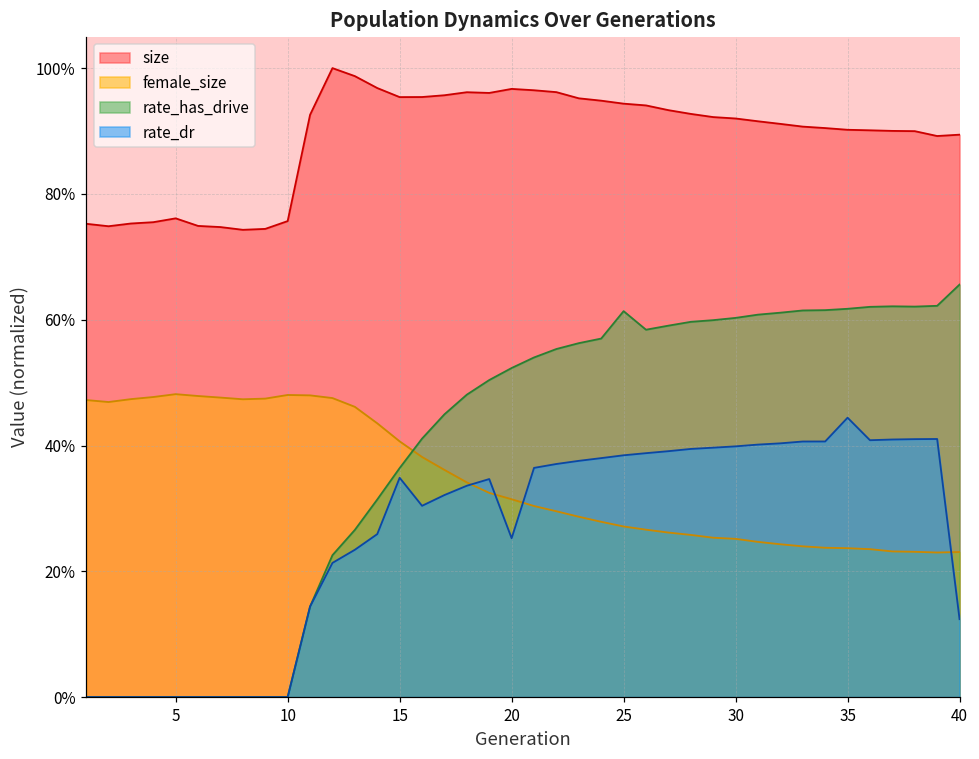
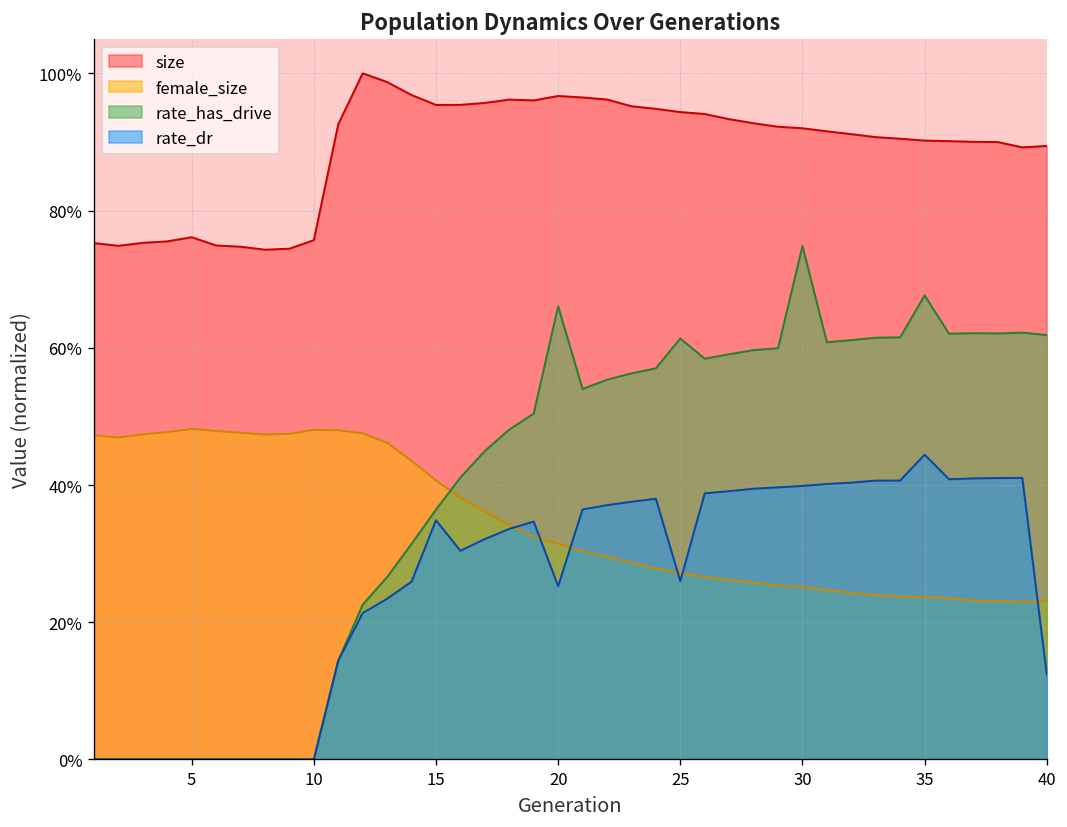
  {
    "size": {
      "5": "76%",
      "10": "76%",
      "15": "95%",
      "20": "97%",
      "25": "94%",
      "30": "92%",
      "35": "90%",
      "40": "89%"
    },
    "female_size": {
      "5": "48%",
      "10": "48%",
      "15": "41%",
      "20": "31%",
      "25": "27%",
      "30": "25%",
      "35": "24%",
      "40": "23%"
    },
    "rate_has_drive": {
      "15": "36%",
-     "20": "52%",
+     "20": "66%",
      "25": "61%",
-     "30": "60%",
-     "35": "62%",
-     "40": "66%"
+     "30": "75%",
+     "35": "68%",
+     "40": "62%"
    },
    "rate_dr": {
      "15": "35%",
      "20": "25%",
-     "25": "38%",
+     "25": "26%",
      "30": "40%",
      "35": "44%",
      "40": "12%"
    }
  }
